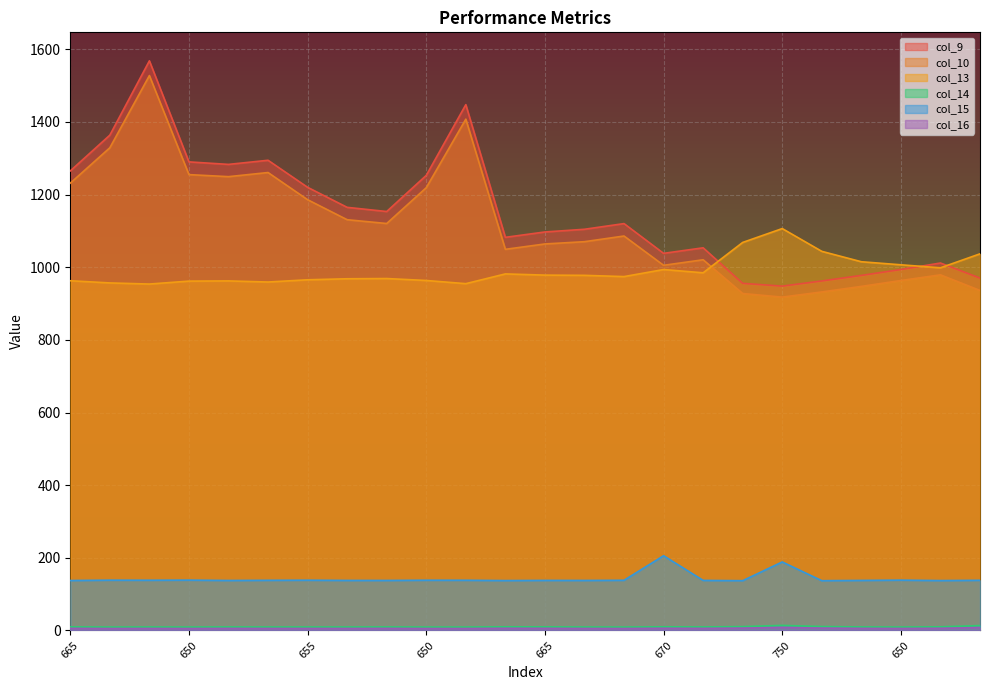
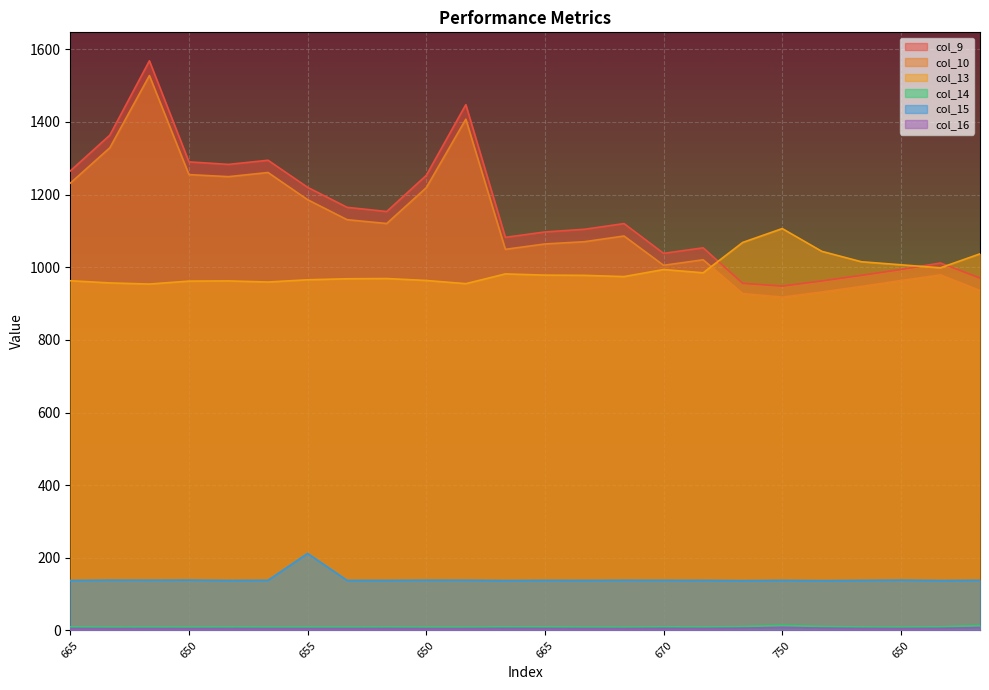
  {
    "col_15": {
-     "655": 140,
-     "670": 210,
-     "750": 190
+     "655": 210,
+     "670": 140,
+     "750": 140
    }
  }
